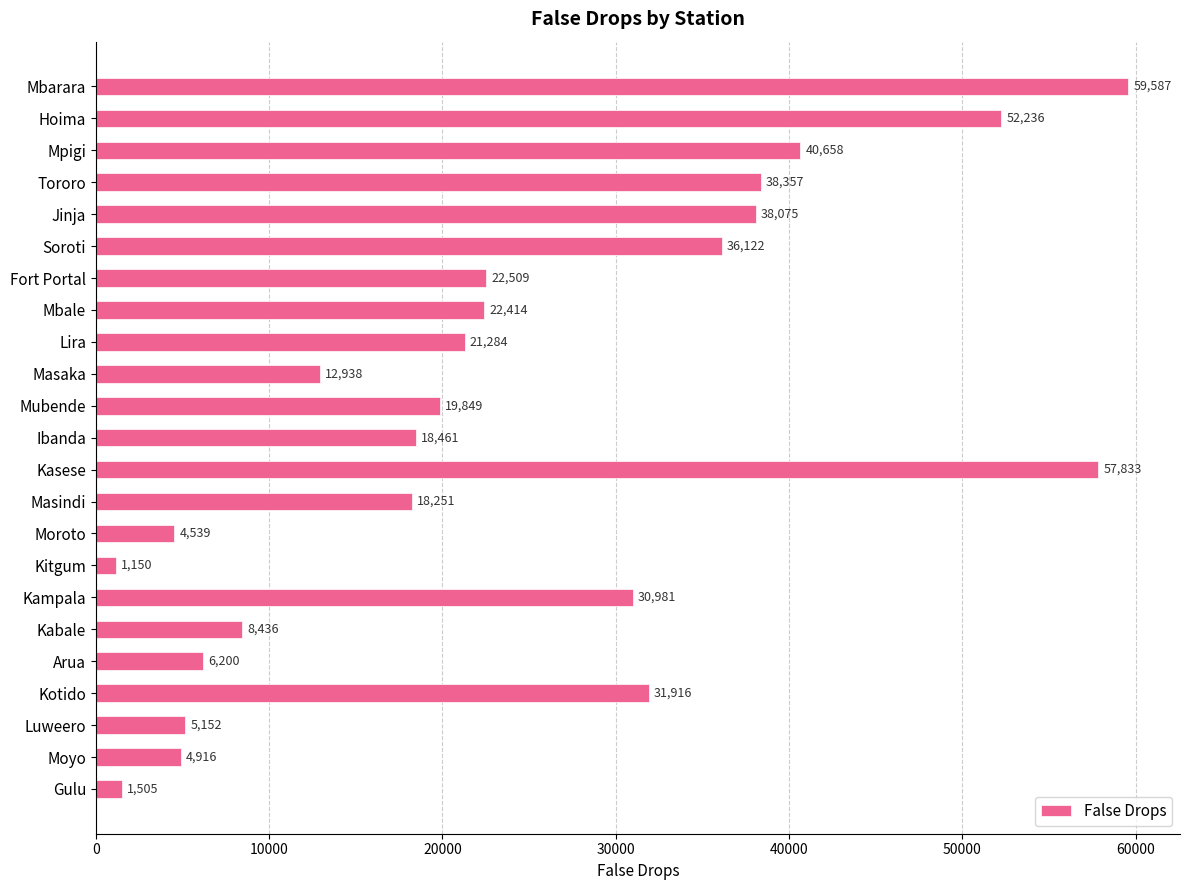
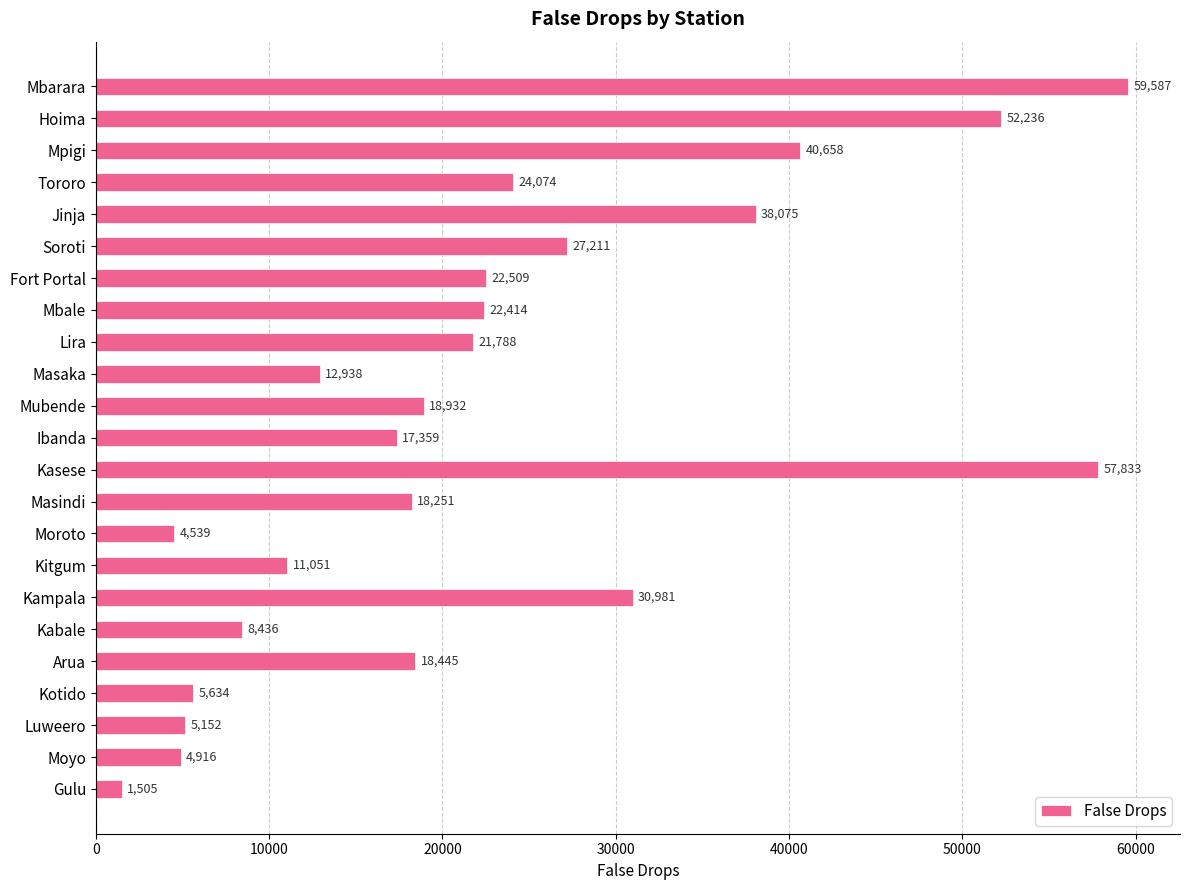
  {
    "Mbarara": "59,587",
    "Hoima": "52,236",
    "Mpigi": "40,658",
-   "Tororo": "38,357",
+   "Tororo": "24,074",
    "Jinja": "38,075",
-   "Soroti": "36,122",
+   "Soroti": "27,211",
    "Fort Portal": "22,509",
    "Mbale": "22,414",
-   "Lira": "21,284",
+   "Lira": "21,788",
    "Masaka": "12,938",
-   "Mubende": "19,849",
-   "Ibanda": "18,461",
+   "Mubende": "18,932",
+   "Ibanda": "17,359",
    "Kasese": "57,833",
    "Masindi": "18,251",
    "Moroto": "4,539",
-   "Kitgum": "1,150",
+   "Kitgum": "11,051",
    "Kampala": "30,981",
    "Kabale": "8,436",
-   "Arua": "6,200",
-   "Kotido": "31,916",
+   "Arua": "18,445",
+   "Kotido": "5,634",
    "Luweero": "5,152",
    "Moyo": "4,916",
    "Gulu": "1,505"
  }
